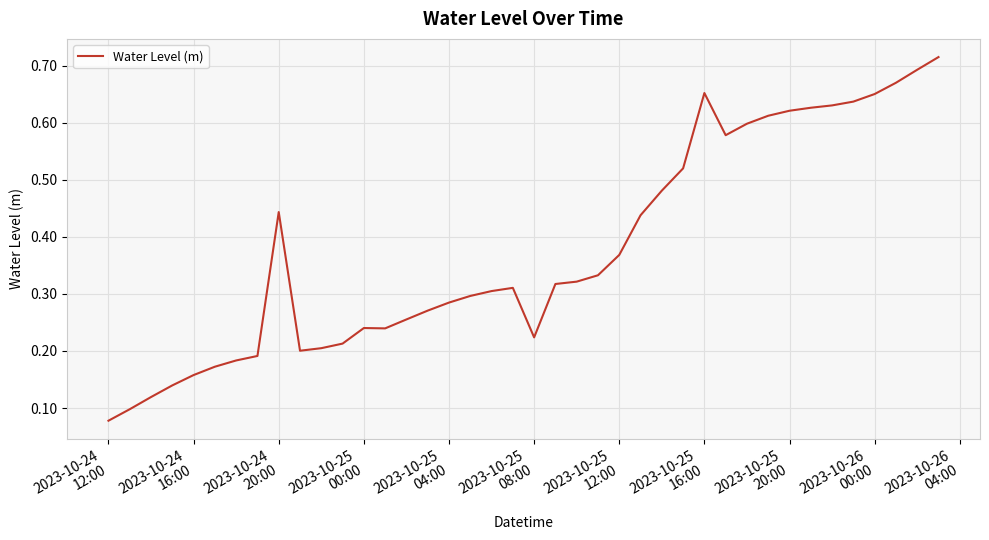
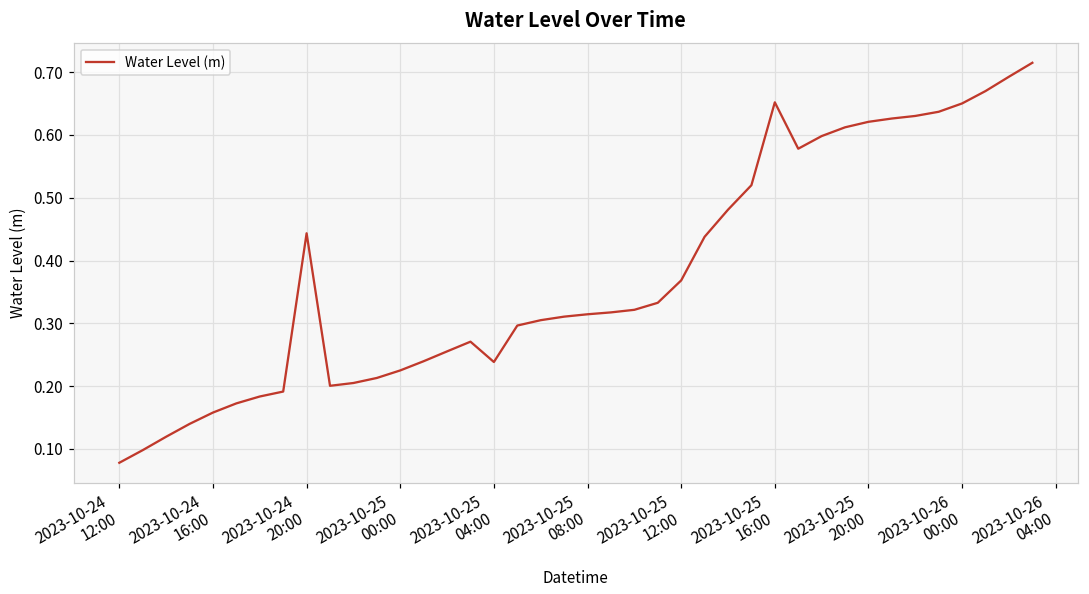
  {
    "2023-10-24 12:00": 0.08,
    "2023-10-24 16:00": 0.16,
    "2023-10-24 20:00": 0.44,
-   "2023-10-25 00:00": 0.24,
-   "2023-10-25 04:00": 0.28,
-   "2023-10-25 08:00": 0.22,
+   "2023-10-25 00:00": 0.22,
+   "2023-10-25 04:00": 0.24,
+   "2023-10-25 08:00": 0.31,
    "2023-10-25 12:00": 0.37,
    "2023-10-25 16:00": 0.65,
    "2023-10-25 20:00": 0.62,
    "2023-10-26 00:00": 0.65
  }
